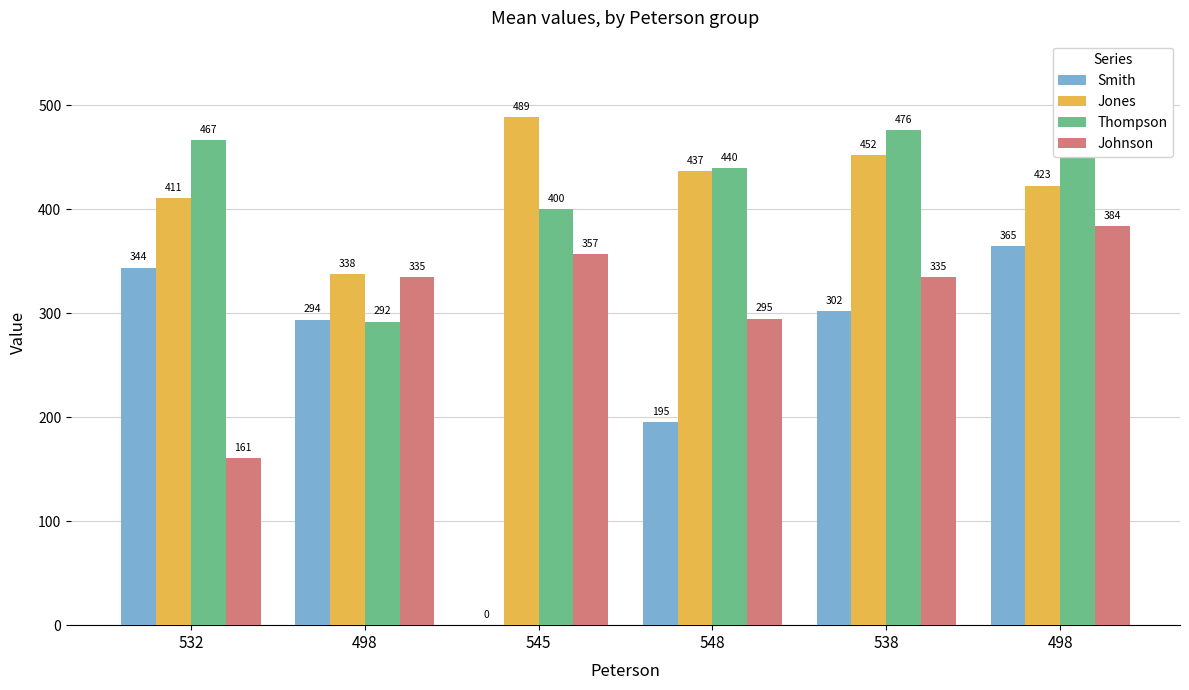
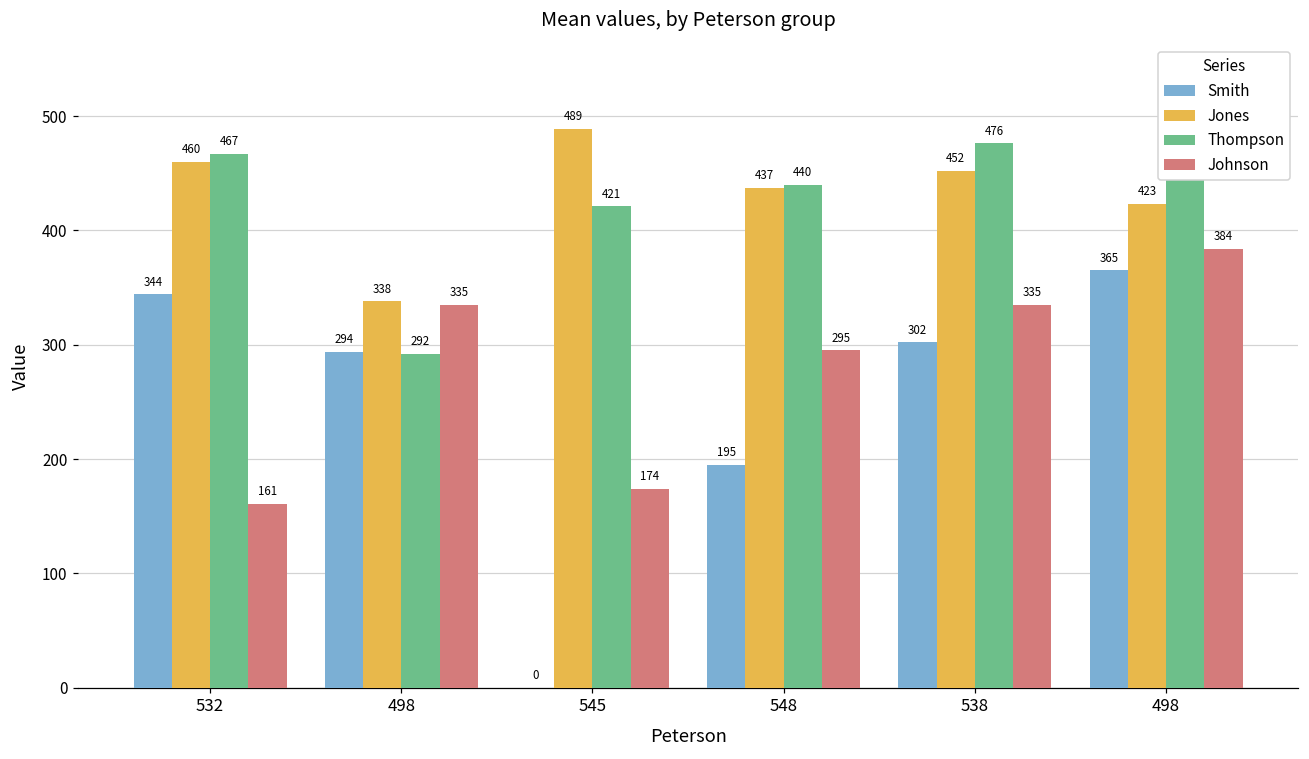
  {
    "Smith": {
      "532": 344,
      "545": 0,
      "548": 195,
      "538": 302
    },
    "Jones": {
-     "532": 411,
+     "532": 460,
      "545": 489,
      "548": 437,
      "538": 452
    },
    "Thompson": {
      "532": 467,
-     "545": 400,
+     "545": 421,
      "548": 440,
      "538": 476
    },
    "Johnson": {
      "532": 161,
-     "545": 357,
+     "545": 174,
      "548": 295,
      "538": 335
    }
  }
